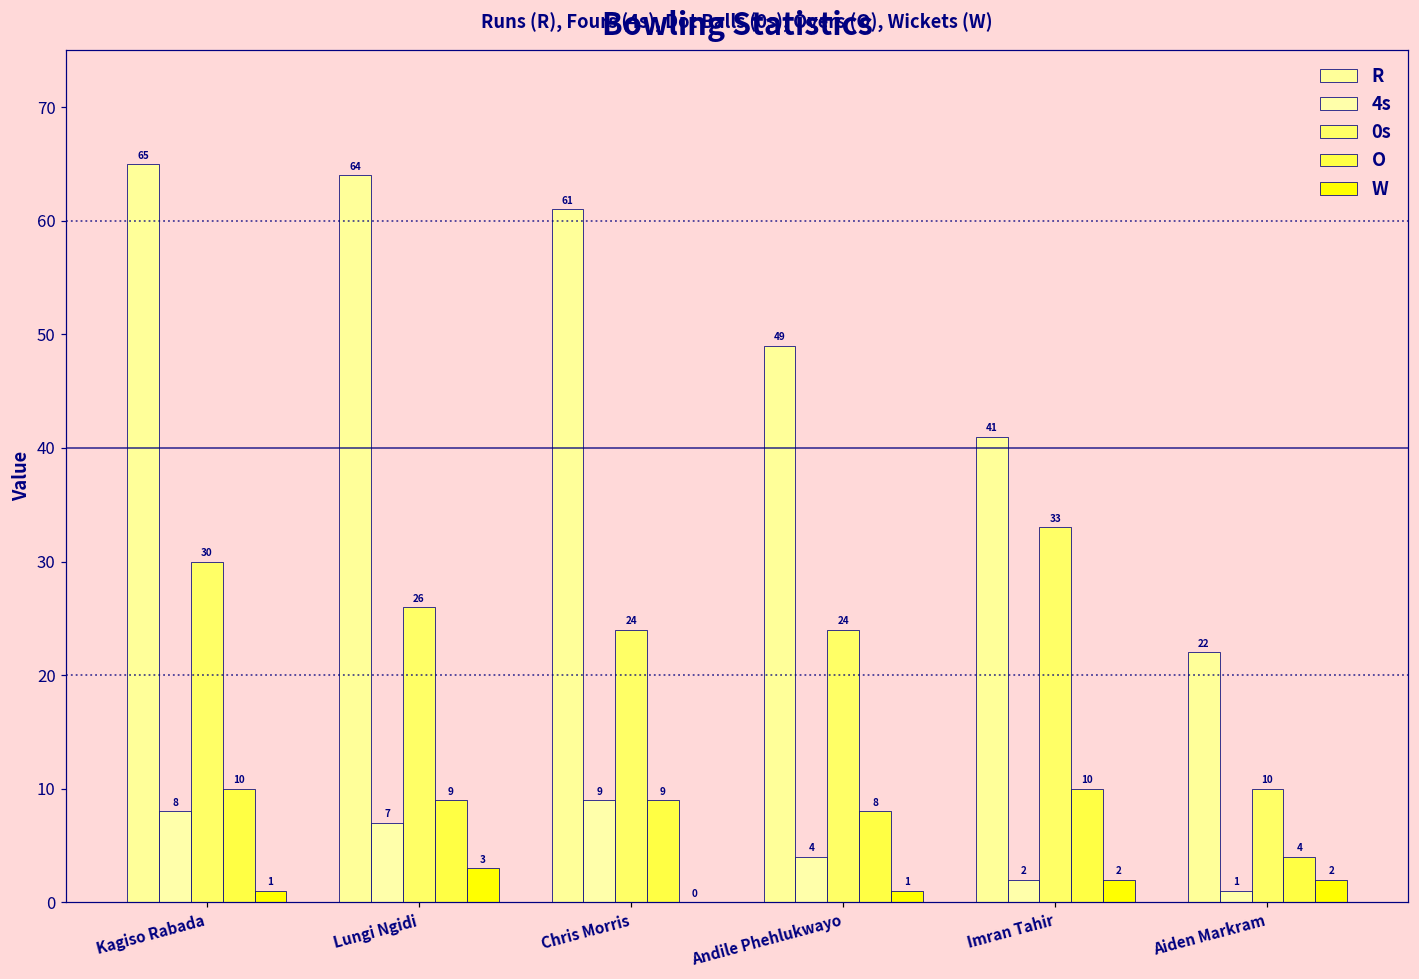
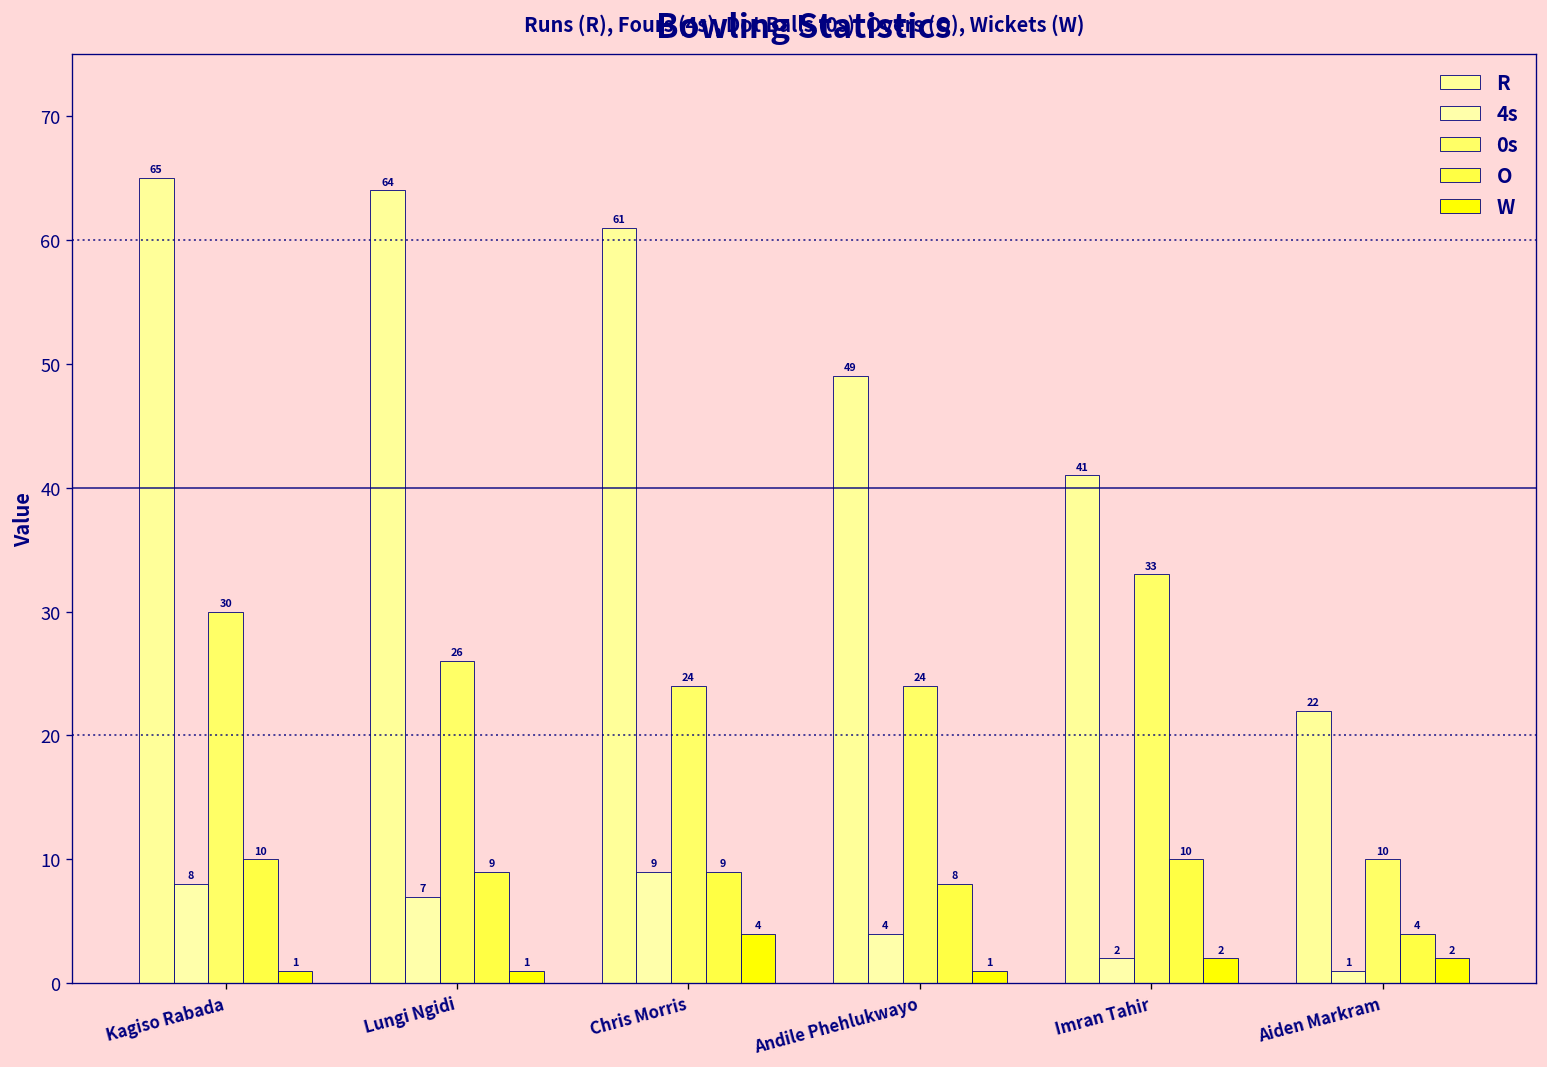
  {
    "W": {
      "Kagiso Rabada": 1,
-     "Lungi Ngidi": 3,
-     "Chris Morris": 0,
+     "Lungi Ngidi": 1,
+     "Chris Morris": 4,
      "Andile Phehlukwayo": 1,
      "Imran Tahir": 2,
      "Aiden Markram": 2
    }
  }
